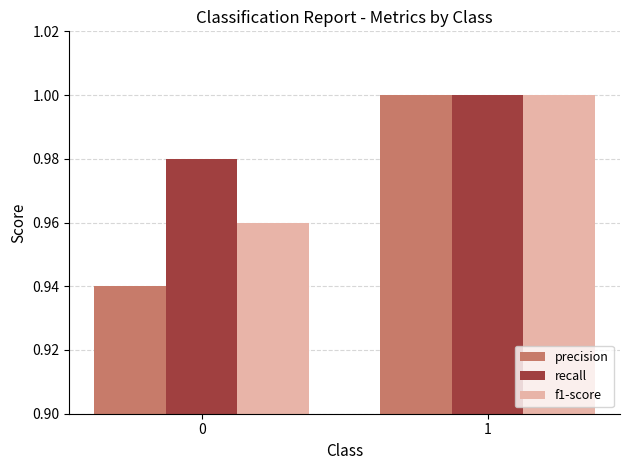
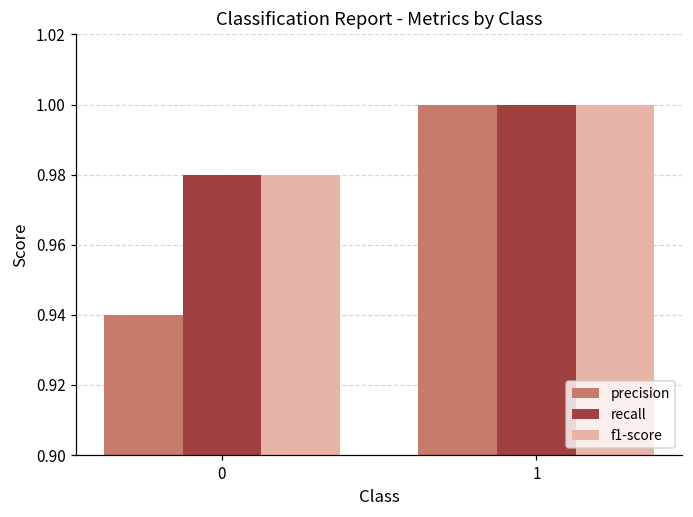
  {
    "precision": {
      "0": 0.94,
      "1": 1.00
    },
    "recall": {
      "0": 0.98,
      "1": 1.00
    },
    "f1-score": {
-     "0": 0.96,
+     "0": 0.98,
      "1": 1.00
    }
  }
